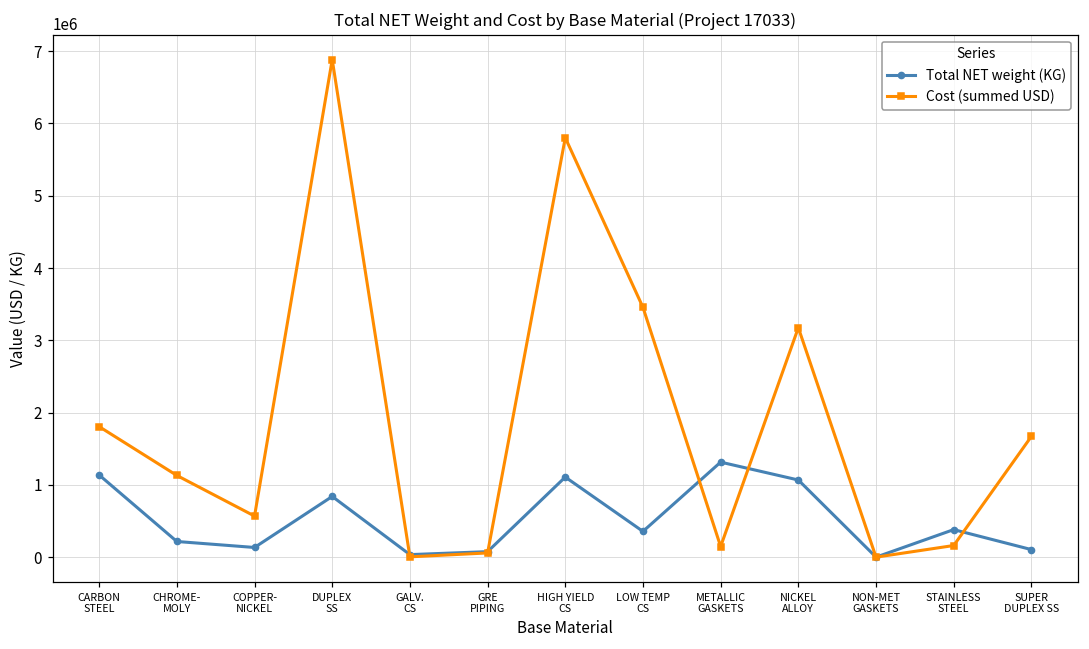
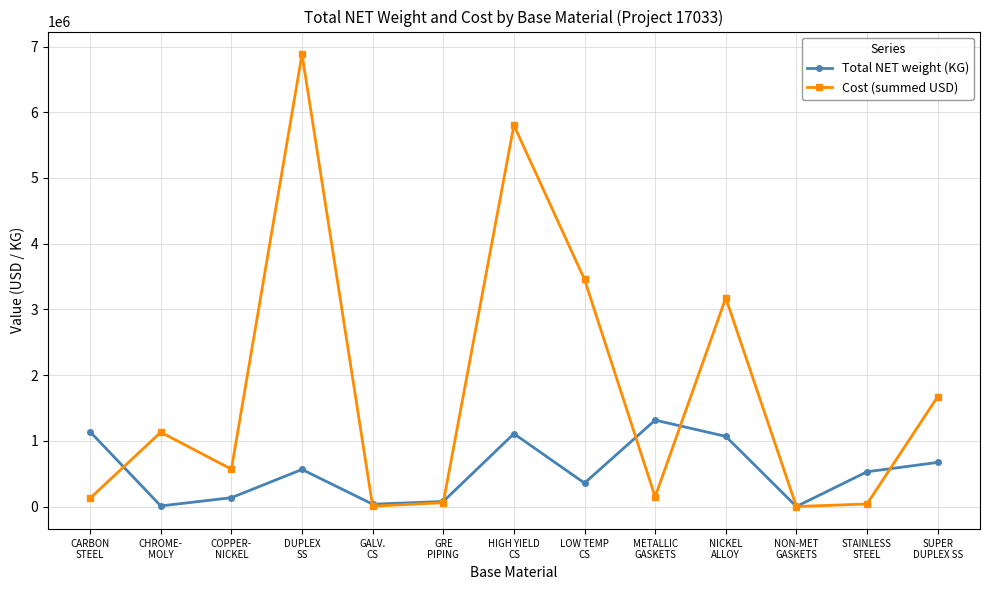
  {
    "Total NET weight (KG)": {
      "CARBON STEEL": 1100000,
-     "CHROME- MOLY": 200000,
+     "CHROME- MOLY": 0,
      "COPPER- NICKEL": 100000,
-     "DUPLEX SS": 800000,
+     "DUPLEX SS": 600000,
      "HIGH YIELD CS": 1100000,
      "LOW TEMP CS": 400000,
      "METALLIC GASKETS": 1300000,
      "NICKEL ALLOY": 1100000,
-     "STAINLESS STEEL": 400000,
-     "SUPER DUPLEX SS": 100000
+     "STAINLESS STEEL": 500000,
+     "SUPER DUPLEX SS": 700000
    },
    "Cost (summed USD)": {
-     "CARBON STEEL": 1800000,
+     "CARBON STEEL": 100000,
      "CHROME- MOLY": 1100000,
      "COPPER- NICKEL": 600000,
      "DUPLEX SS": 6900000,
      "HIGH YIELD CS": 5800000,
      "LOW TEMP CS": 3500000,
      "METALLIC GASKETS": 100000,
      "NICKEL ALLOY": 3200000,
-     "STAINLESS STEEL": 200000,
+     "STAINLESS STEEL": 0,
      "SUPER DUPLEX SS": 1700000
    }
  }
